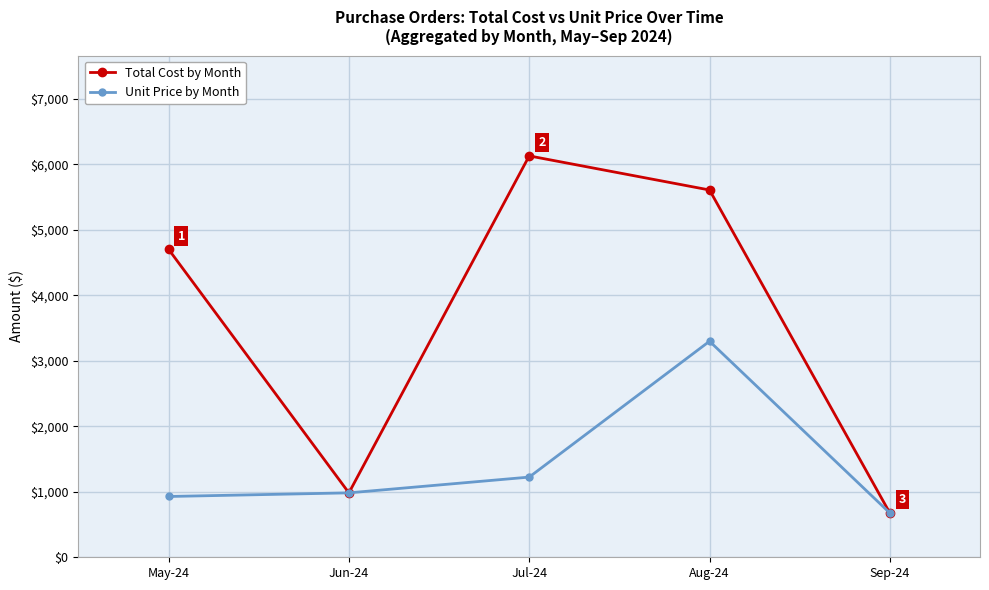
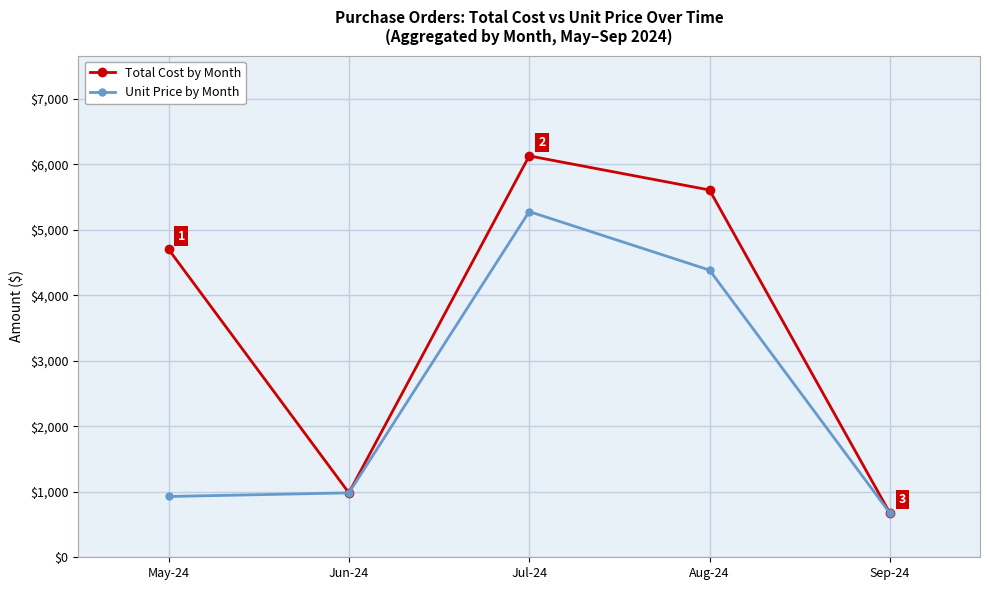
  {
    "Total Cost by Month": {
      "Aug-24": "$5,600"
    },
    "Unit Price by Month": {
      "May-24": "$900",
-     "Jul-24": "$1,200",
-     "Aug-24": "$3,300"
+     "Jul-24": "$5,300",
+     "Aug-24": "$4,400"
    }
  }
